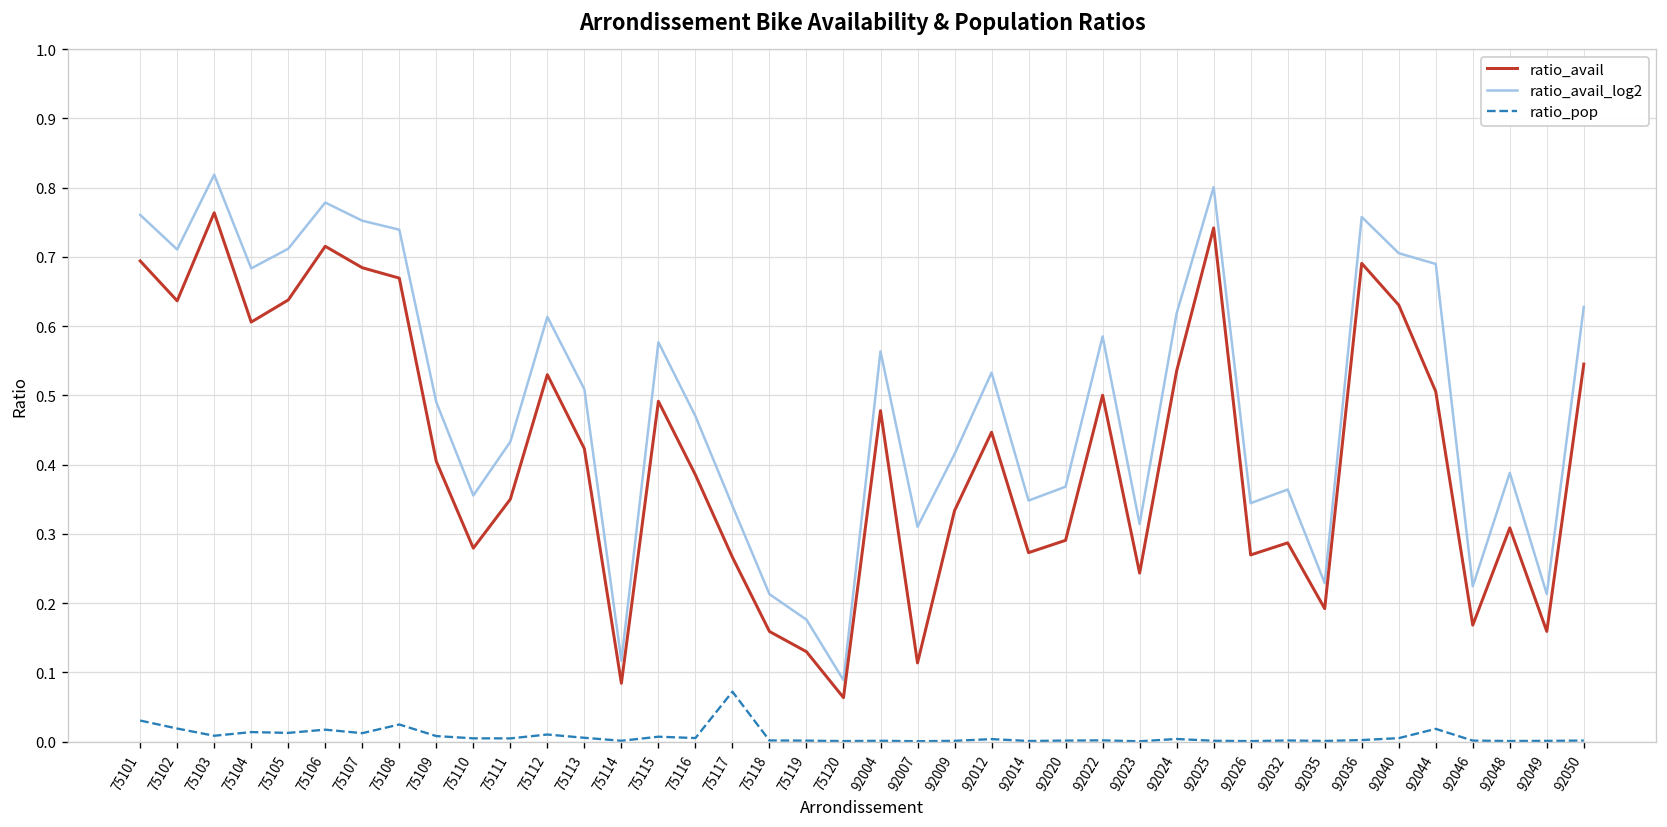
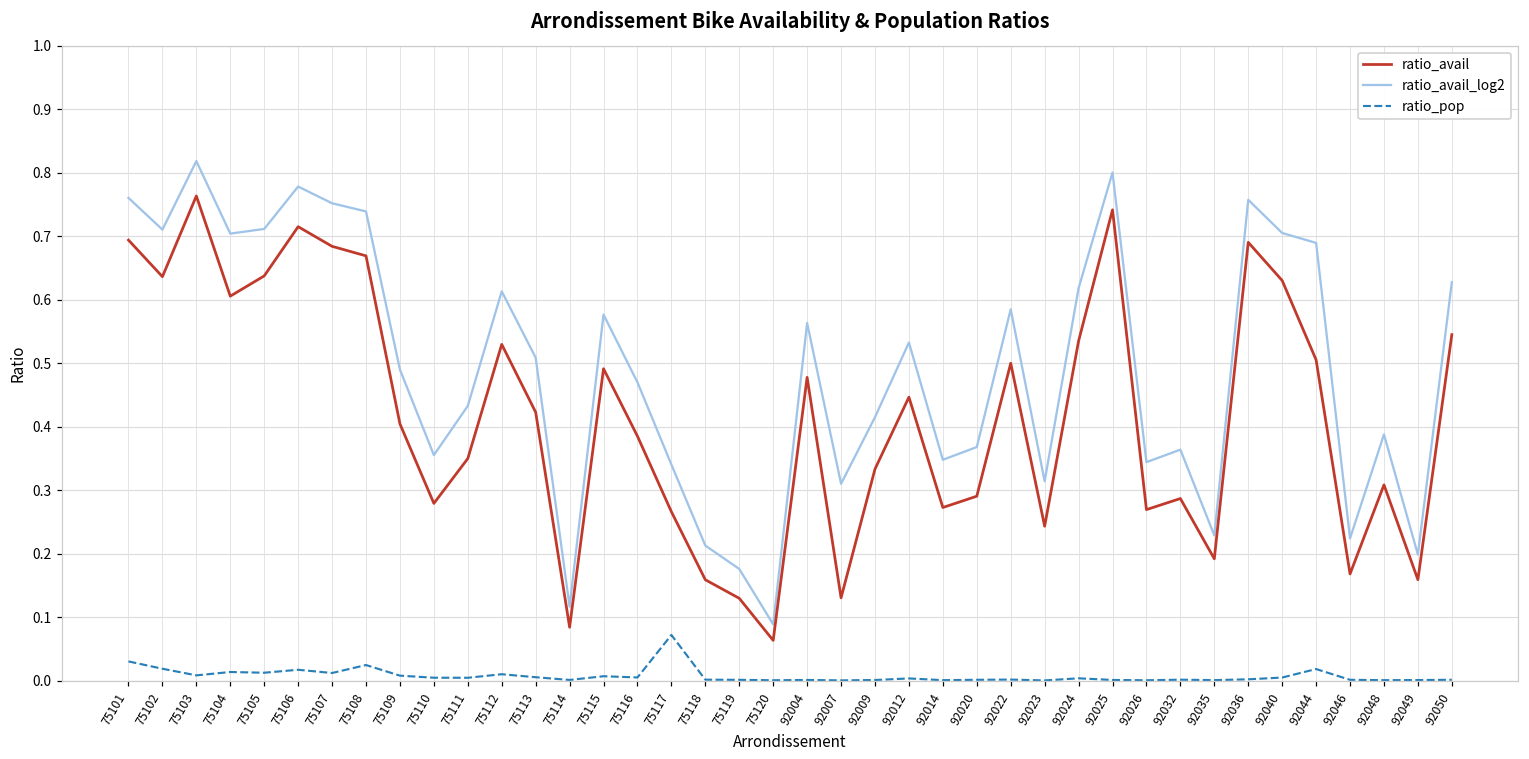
  {
    "ratio_avail": {
      "75101": 0.69,
      "75102": 0.64,
      "75103": 0.76,
      "75104": 0.61,
      "75105": 0.64,
      "75106": 0.72,
      "75107": 0.68,
      "75108": 0.67,
      "75109": 0.40,
      "75110": 0.28,
      "75111": 0.35,
      "75112": 0.53,
      "75113": 0.42,
      "75114": 0.08,
      "75115": 0.49,
      "75116": 0.39,
      "75117": 0.27,
      "75118": 0.16,
      "75119": 0.13,
      "75120": 0.06,
      "92004": 0.48,
-     "92007": 0.11,
+     "92007": 0.13,
      "92009": 0.33,
      "92012": 0.45,
      "92014": 0.27,
      "92020": 0.29,
      "92022": 0.50,
      "92023": 0.24,
      "92024": 0.54,
      "92025": 0.74,
      "92026": 0.27,
      "92032": 0.29,
      "92035": 0.19,
      "92036": 0.69,
      "92040": 0.63,
      "92044": 0.51,
      "92046": 0.17,
      "92048": 0.31,
      "92049": 0.16,
      "92050": 0.55
    },
    "ratio_avail_log2": {
      "75101": 0.76,
      "75102": 0.71,
      "75103": 0.82,
-     "75104": 0.68,
+     "75104": 0.70,
      "75105": 0.71,
      "75106": 0.78,
      "75107": 0.75,
      "75108": 0.74,
      "75109": 0.49,
      "75110": 0.36,
      "75111": 0.43,
      "75112": 0.61,
      "75113": 0.51,
      "75114": 0.12,
      "75115": 0.58,
      "75116": 0.47,
      "75117": 0.34,
      "75118": 0.21,
      "75119": 0.18,
      "75120": 0.09,
      "92004": 0.56,
      "92007": 0.31,
      "92009": 0.42,
      "92012": 0.53,
      "92014": 0.35,
      "92020": 0.37,
      "92022": 0.58,
      "92023": 0.31,
      "92024": 0.62,
      "92025": 0.80,
      "92026": 0.34,
      "92032": 0.36,
      "92035": 0.23,
      "92036": 0.76,
      "92040": 0.71,
      "92044": 0.69,
      "92046": 0.22,
      "92048": 0.39,
-     "92049": 0.21,
+     "92049": 0.20,
      "92050": 0.63
    },
    "ratio_pop": {
      "75101": 0.03,
      "75102": 0.02,
      "75103": 0.01,
      "75104": 0.01,
      "75105": 0.01,
      "75106": 0.02,
      "75107": 0.01,
      "75108": 0.02,
      "75109": 0.01,
      "75110": 0.00,
      "75111": 0.00,
      "75112": 0.01,
      "75113": 0.01,
      "75114": 0.00,
      "75115": 0.01,
      "75116": 0.01,
      "75117": 0.07,
      "75118": 0.00,
      "75119": 0.00,
      "75120": 0.00,
      "92004": 0.00,
      "92007": 0.00,
      "92009": 0.00,
      "92012": 0.00,
      "92014": 0.00,
      "92020": 0.00,
      "92022": 0.00,
      "92023": 0.00,
      "92024": 0.00,
      "92025": 0.00,
      "92026": 0.00,
      "92032": 0.00,
      "92035": 0.00,
      "92036": 0.00,
      "92040": 0.00,
      "92044": 0.02,
      "92046": 0.00,
      "92048": 0.00,
      "92049": 0.00,
      "92050": 0.00
    }
  }
